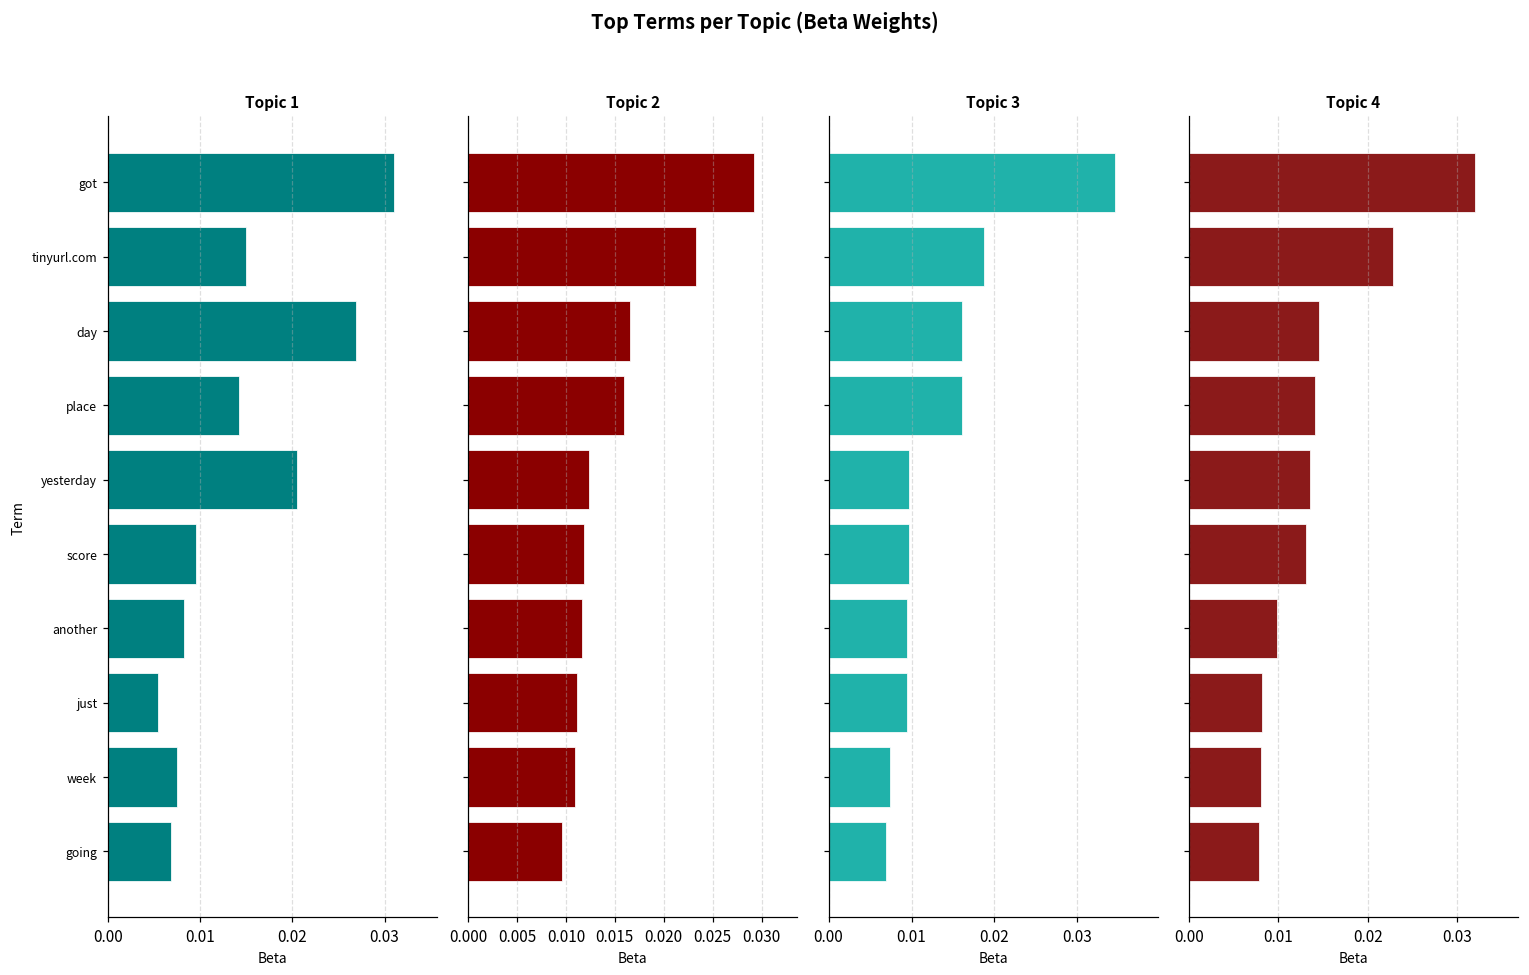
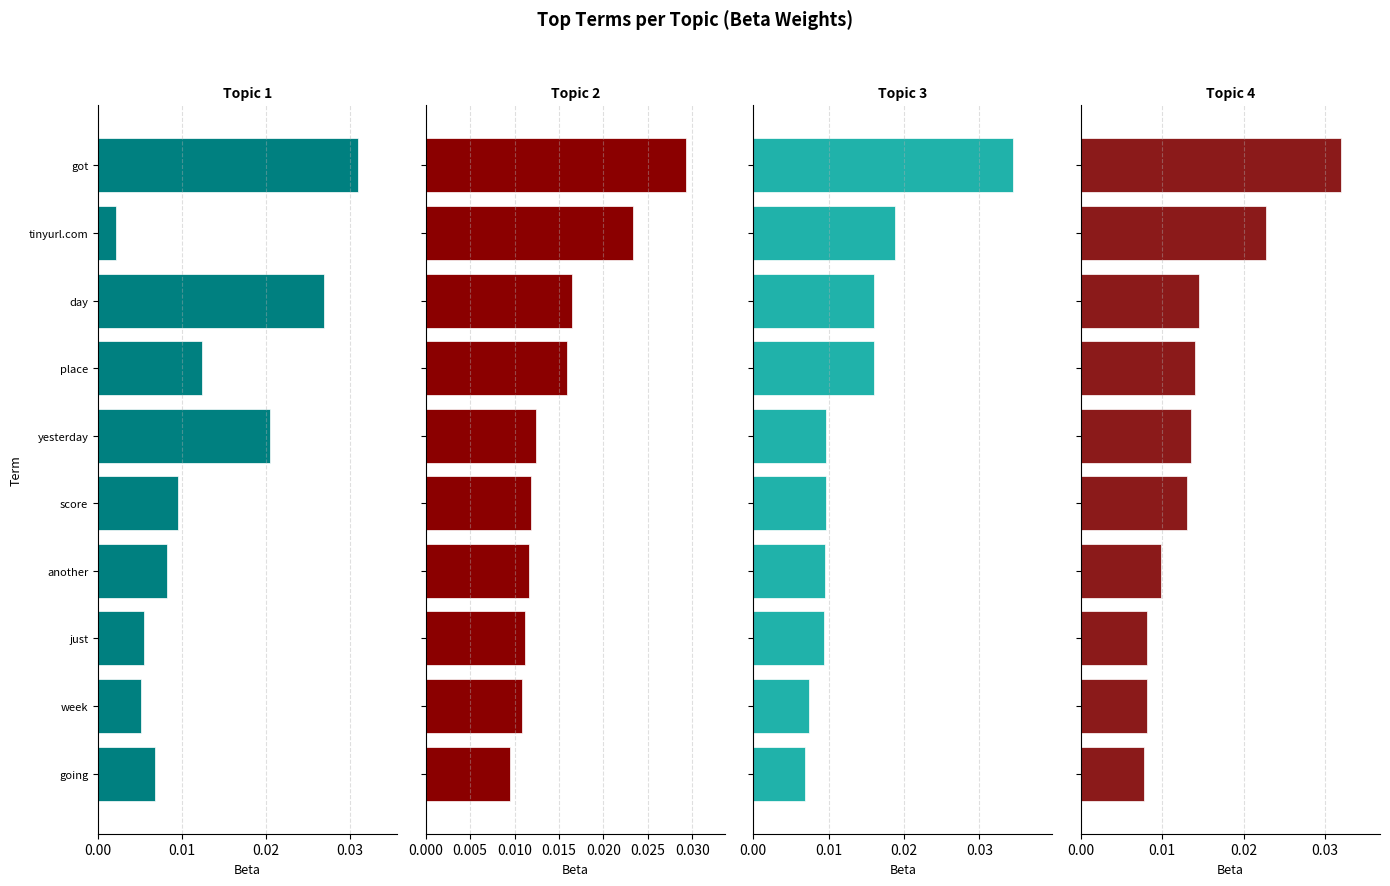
  {
    "Topic 1": {
      "got": 0.031,
-     "tinyurl.com": 0.015,
+     "tinyurl.com": 0.002,
      "day": 0.027,
-     "place": 0.014,
+     "place": 0.012,
      "yesterday": 0.021,
      "score": 0.010,
      "another": 0.008,
      "just": 0.005,
-     "week": 0.007,
+     "week": 0.005,
      "going": 0.007
    }
  }
